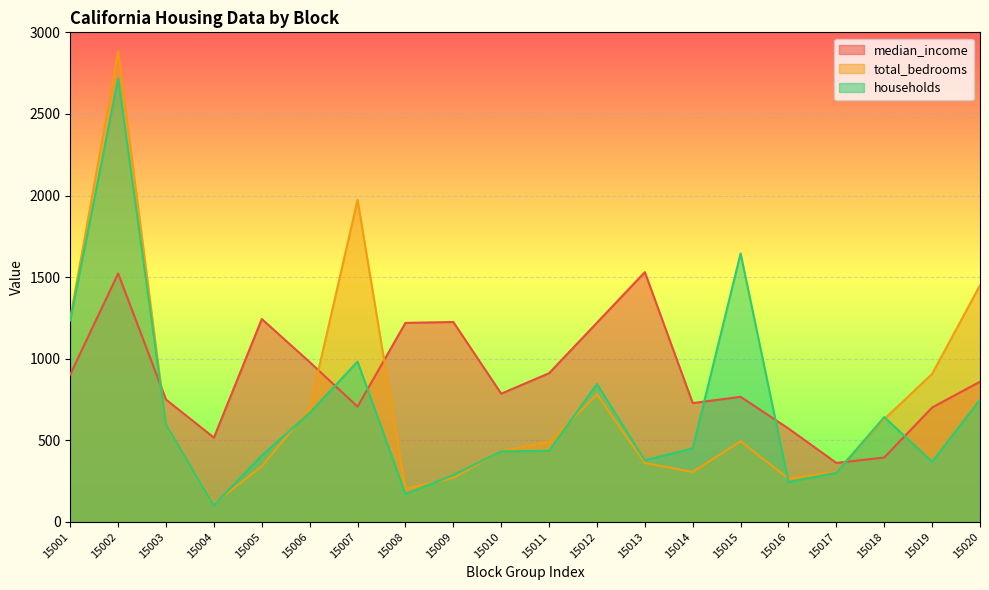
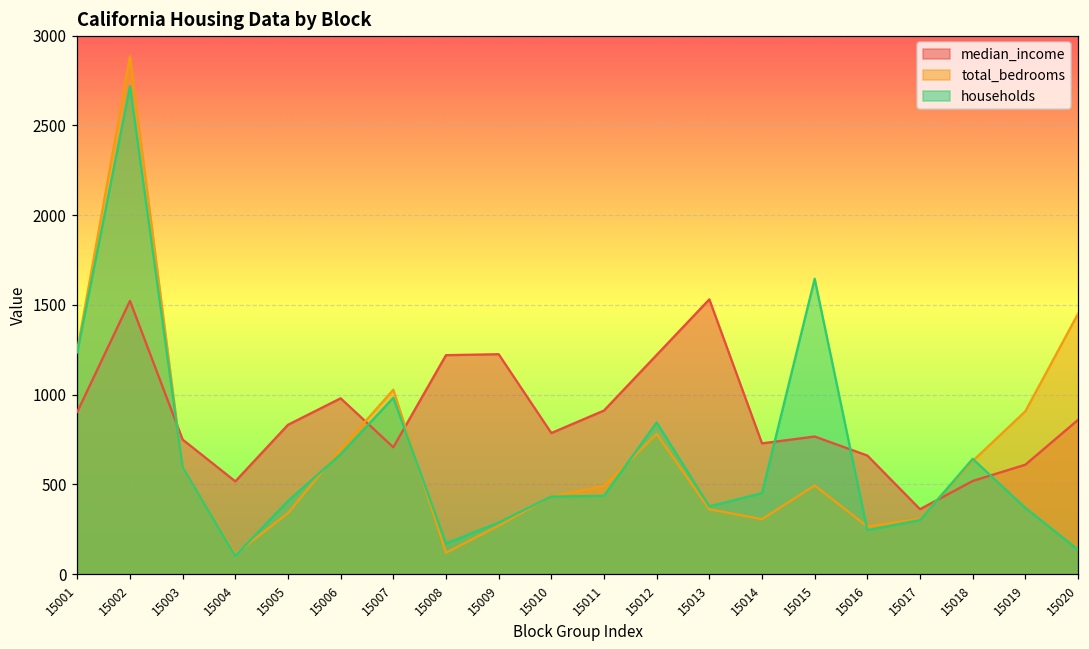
  {
    "median_income": {
      "15001": 900,
      "15002": 1520,
      "15003": 750,
      "15004": 520,
-     "15005": 1240,
+     "15005": 830,
      "15006": 980,
      "15007": 710,
      "15008": 1220,
      "15009": 1220,
      "15010": 790,
      "15011": 910,
      "15012": 1220,
      "15013": 1530,
      "15014": 730,
      "15015": 770,
-     "15016": 570,
+     "15016": 660,
      "15017": 360,
-     "15018": 390,
-     "15019": 700,
+     "15018": 520,
+     "15019": 610,
      "15020": 860
    },
    "total_bedrooms": {
      "15002": 2890,
      "15005": 340,
      "15006": 700,
-     "15007": 1970,
-     "15008": 200,
+     "15007": 1030,
+     "15008": 120,
      "15009": 270,
      "15011": 490,
      "15012": 780,
      "15013": 360,
      "15014": 310,
      "15015": 490,
      "15016": 270,
      "15019": 910,
      "15020": 1450
    },
    "households": {
      "15002": 2720,
      "15005": 410,
      "15006": 670,
      "15007": 980,
      "15008": 170,
      "15009": 290,
      "15011": 440,
      "15012": 850,
      "15013": 380,
      "15014": 450,
      "15015": 1650,
      "15016": 250,
      "15019": 370,
-     "15020": 750
+     "15020": 140
    }
  }
